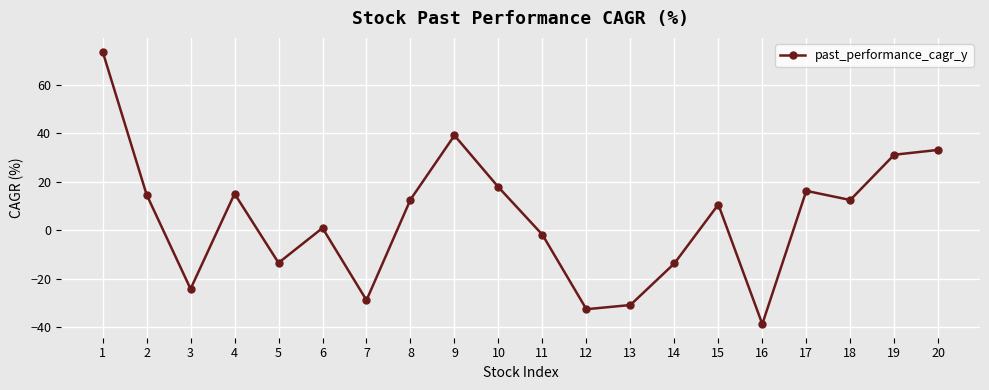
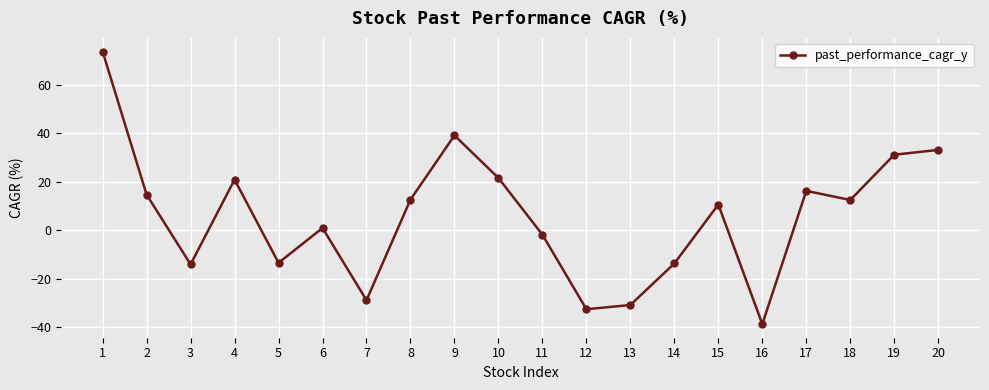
  {
    "1": 74,
    "2": 15,
-   "3": -24,
-   "4": 15,
+   "3": -14,
+   "4": 21,
    "5": -13,
    "6": 1,
    "7": -29,
    "8": 13,
    "9": 39,
-   "10": 18,
+   "10": 22,
    "11": -2,
    "12": -33,
    "13": -31,
    "14": -14,
    "15": 11,
    "16": -39,
    "17": 16,
    "18": 13,
    "19": 31,
    "20": 33
  }
